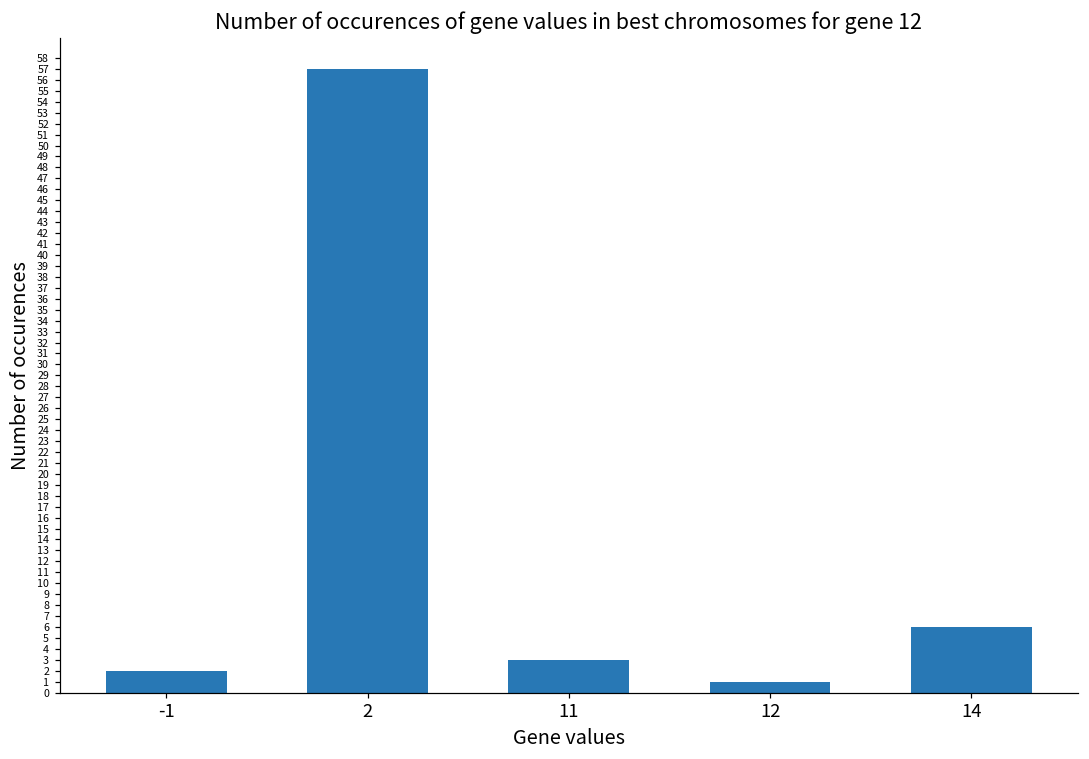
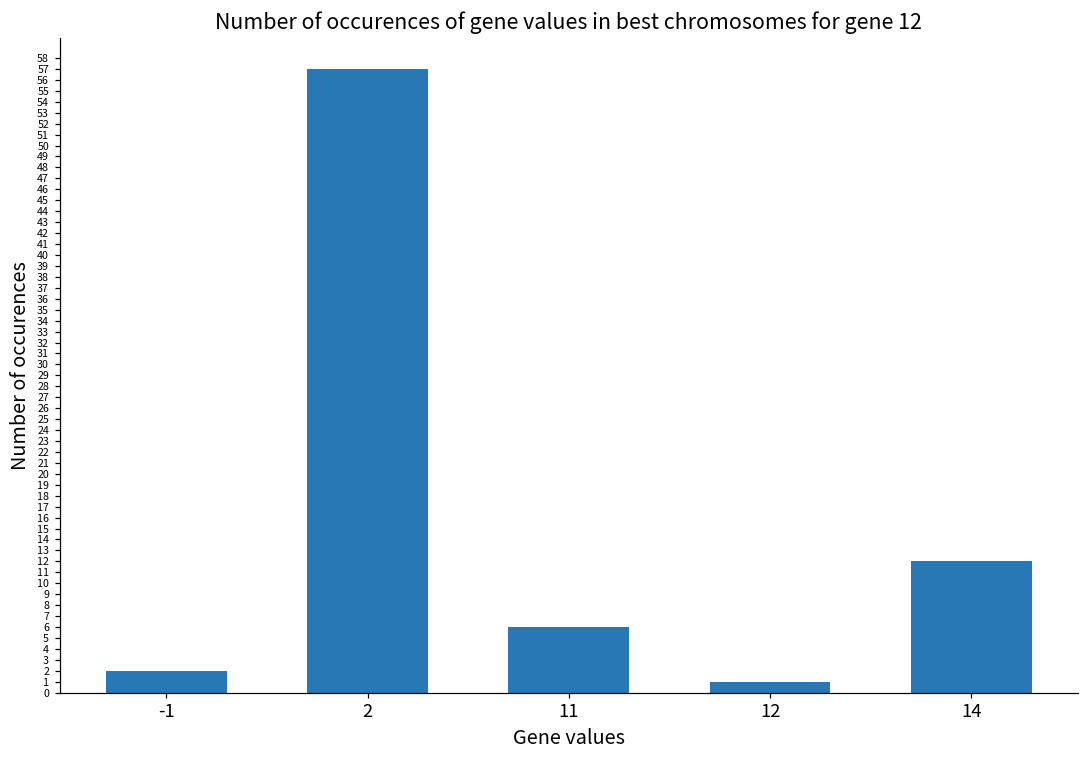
  {
    "-1": 2,
    "2": 57,
-   "11": 3,
+   "11": 6,
    "12": 1,
-   "14": 6
+   "14": 12
  }
